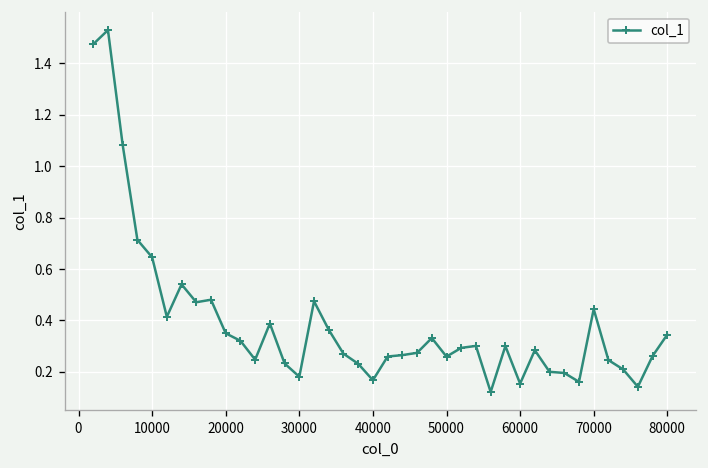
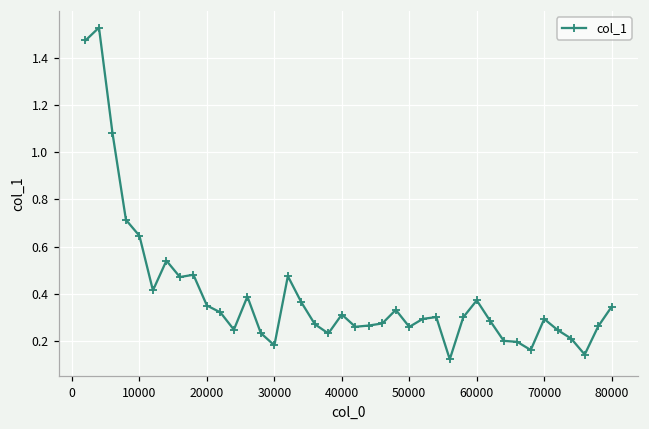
  {
    "10000": 0.65,
    "20000": 0.35,
    "30000": 0.18,
-   "40000": 0.17,
+   "40000": 0.31,
    "50000": 0.26,
-   "60000": 0.15,
-   "70000": 0.44,
+   "60000": 0.37,
+   "70000": 0.29,
    "80000": 0.35
  }
